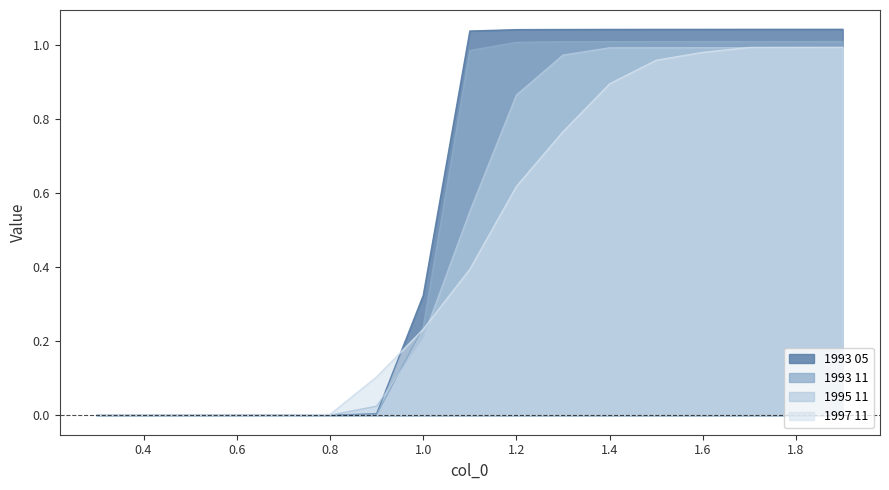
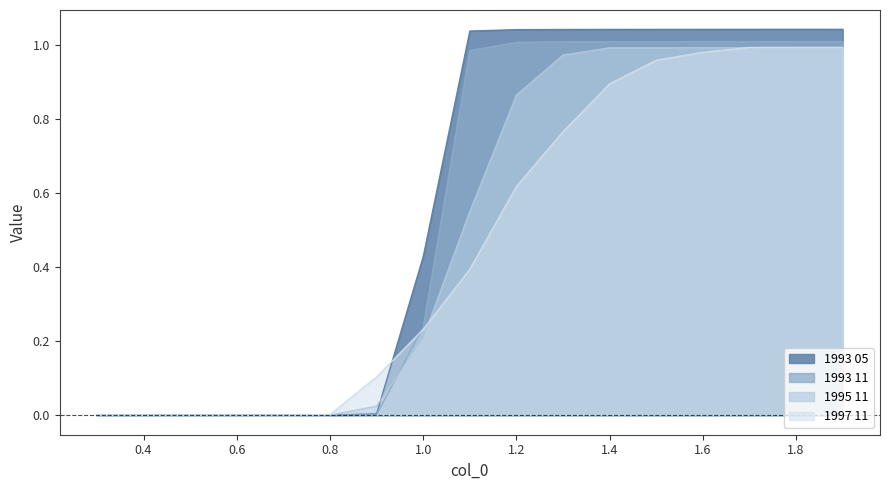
  {
    "1993 05": {
-     "1.0": 0.32,
+     "1.0": 0.43,
      "1.2": 1.04,
      "1.4": 1.04,
      "1.6": 1.04,
      "1.8": 1.04
    }
  }
